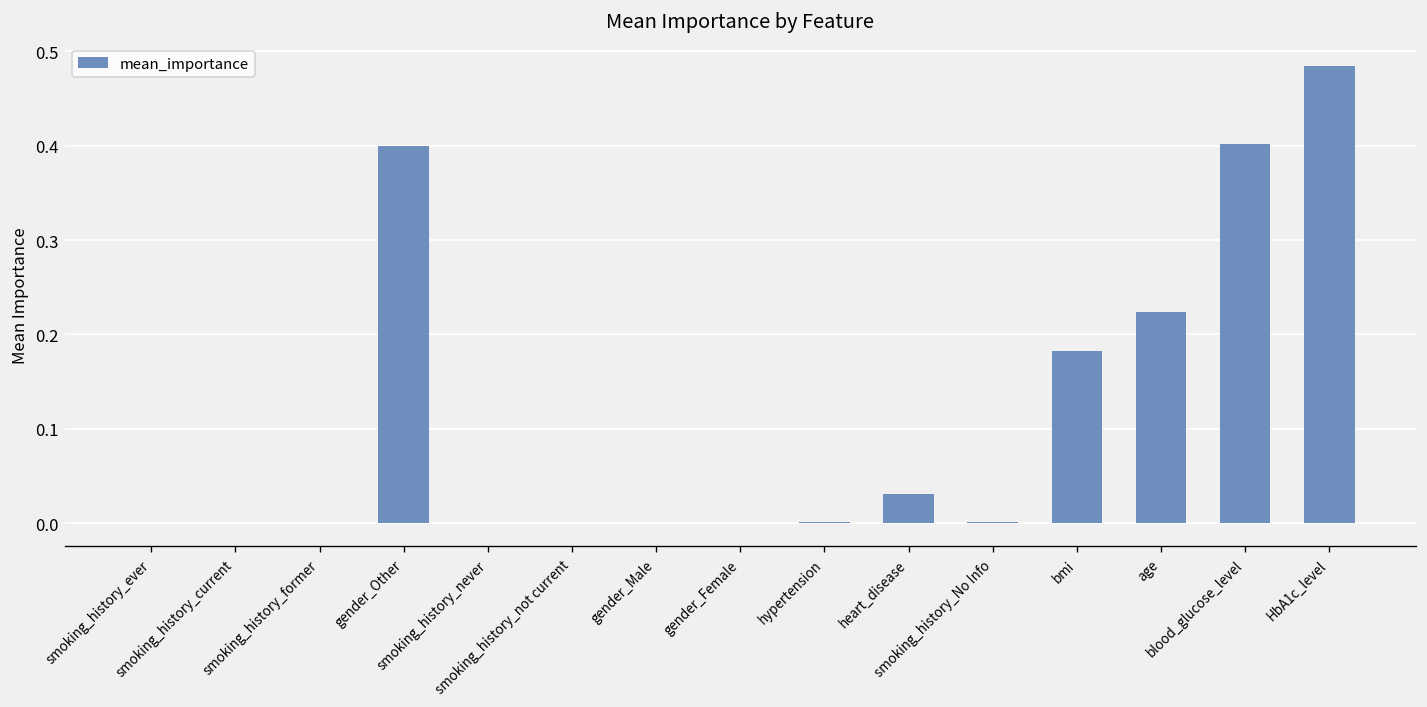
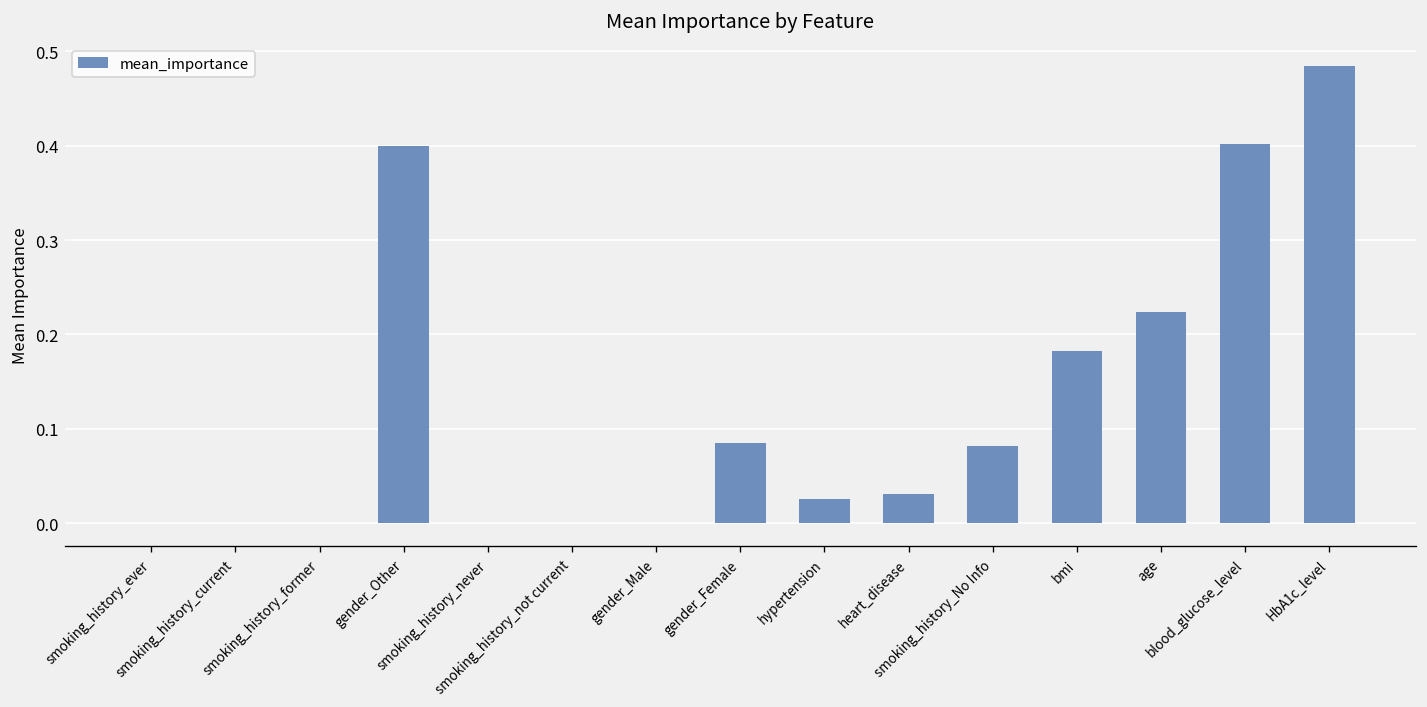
  {
    "gender_Other": 0.40,
-   "gender_Female": 0.00,
-   "hypertension": 0.00,
+   "gender_Female": 0.08,
+   "hypertension": 0.03,
    "heart_disease": 0.03,
-   "smoking_history_No Info": 0.00,
+   "smoking_history_No Info": 0.08,
    "bmi": 0.18,
    "age": 0.22,
    "blood_glucose_level": 0.40,
    "HbA1c_level": 0.48
  }
